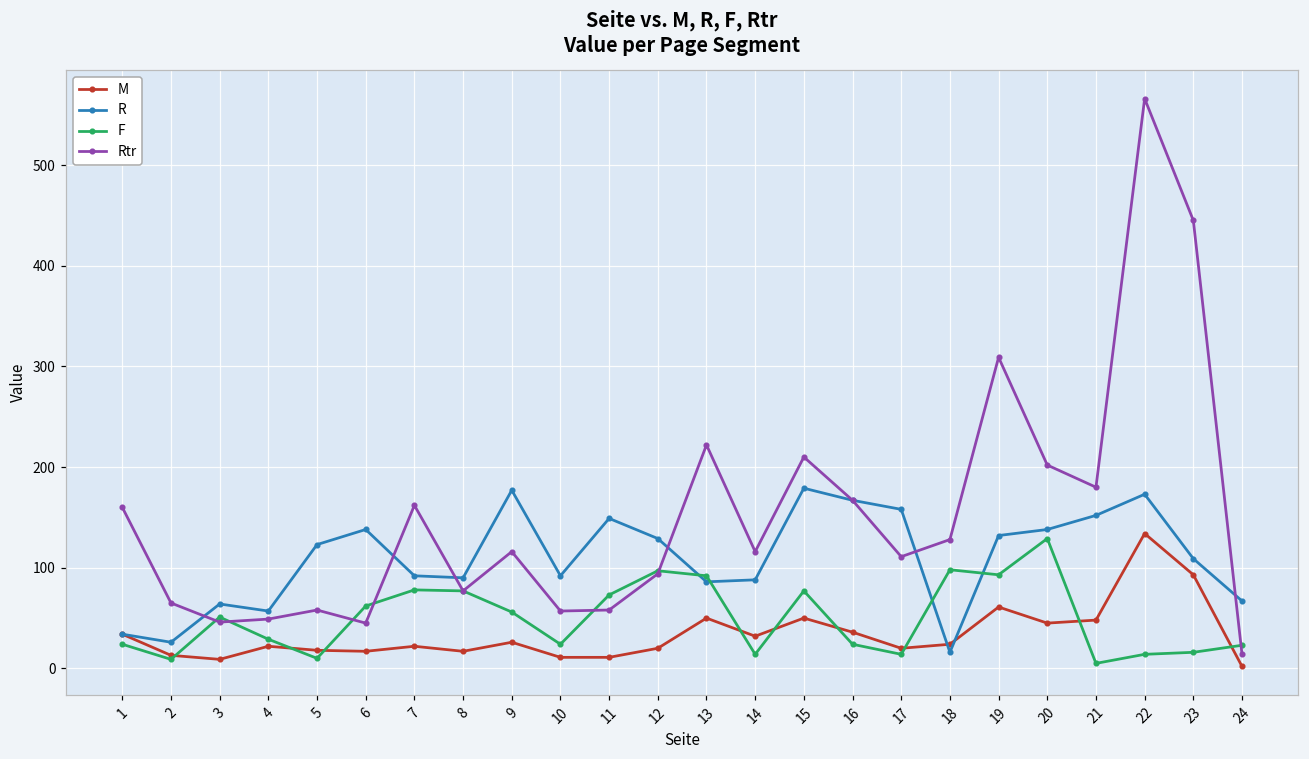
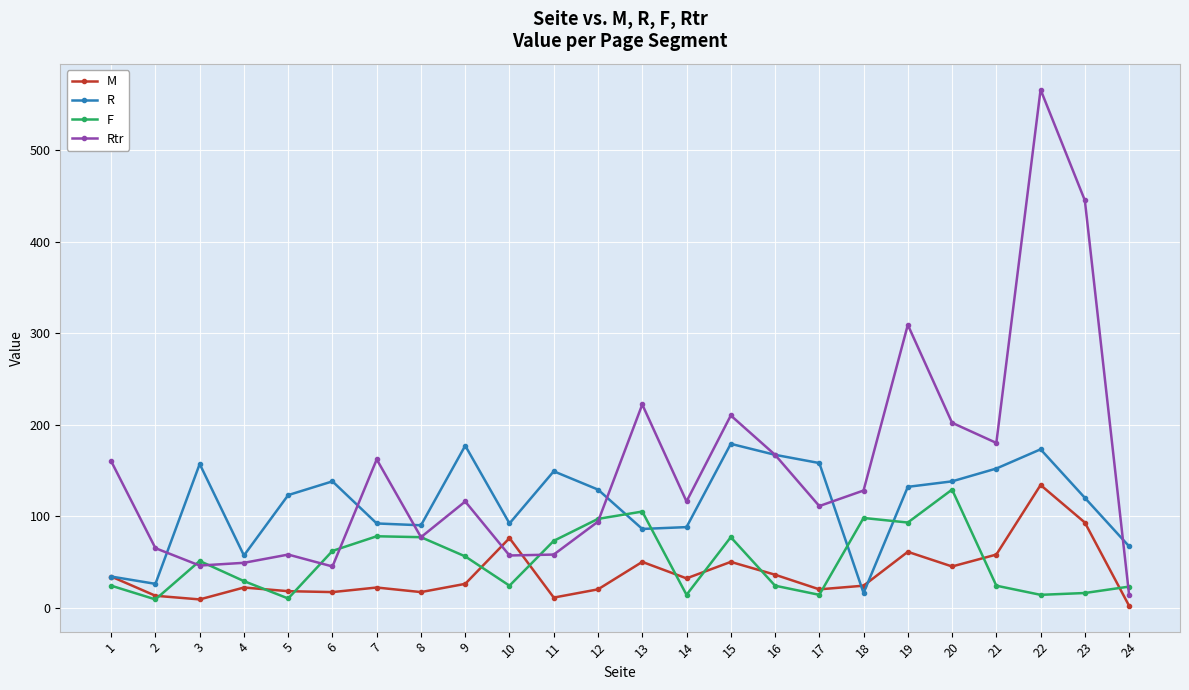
  {
    "M": {
      "2": 10,
      "3": 10,
      "4": 20,
      "5": 20,
      "6": 20,
      "7": 20,
      "8": 20,
      "9": 30,
-     "10": 10,
+     "10": 80,
      "11": 10,
      "12": 20,
      "13": 50,
      "14": 30,
      "15": 50,
      "16": 40,
      "17": 20,
      "18": 20,
      "19": 60,
      "20": 50,
-     "21": 50,
+     "21": 60,
      "22": 130,
      "23": 90,
      "24": 0
    },
    "R": {
      "2": 30,
-     "3": 60,
+     "3": 160,
      "4": 60,
      "5": 120,
      "6": 140,
      "7": 90,
      "8": 90,
      "9": 180,
      "10": 90,
      "11": 150,
      "12": 130,
      "13": 90,
      "14": 90,
      "15": 180,
      "17": 160,
      "18": 20,
      "19": 130,
      "20": 140,
      "21": 150,
      "22": 170,
-     "23": 110,
+     "23": 120,
      "24": 70
    },
    "F": {
      "1": 20,
      "2": 10,
      "3": 50,
      "4": 30,
      "5": 10,
      "6": 60,
      "7": 80,
      "9": 60,
      "10": 20,
      "11": 70,
      "12": 100,
-     "13": 90,
+     "13": 110,
      "14": 10,
      "15": 80,
      "16": 20,
      "17": 10,
      "18": 100,
      "19": 90,
      "20": 130,
-     "21": 10,
+     "21": 20,
      "22": 10,
      "23": 20,
      "24": 20
    },
    "Rtr": {
      "1": 160,
      "2": 70,
      "3": 50,
      "4": 50,
      "5": 60,
      "6": 50,
      "7": 160,
      "9": 120,
      "10": 60,
      "11": 60,
      "12": 90,
      "13": 220,
      "14": 120,
      "15": 210,
      "17": 110,
      "18": 130,
      "19": 310,
      "20": 200,
      "21": 180,
      "22": 570,
      "23": 450,
      "24": 10
    }
  }
